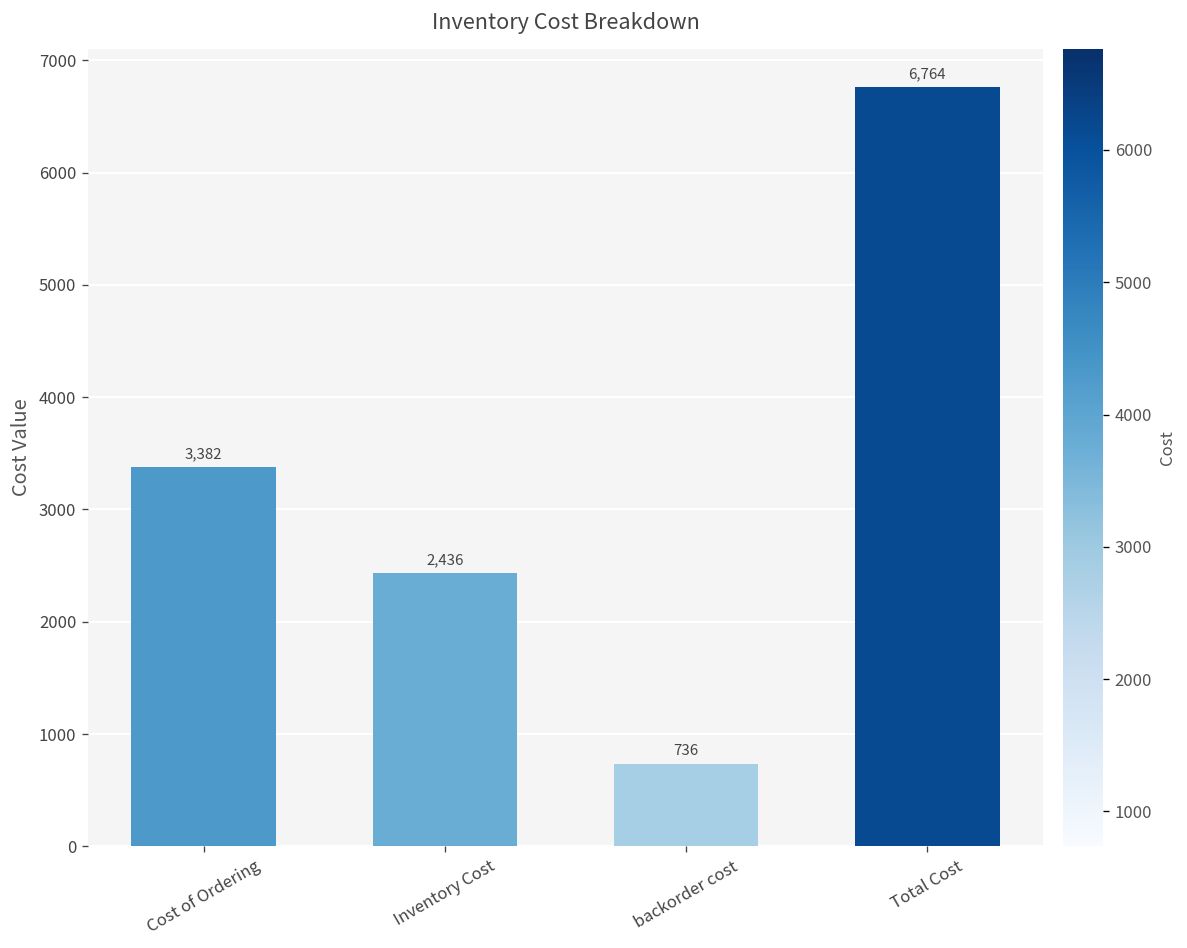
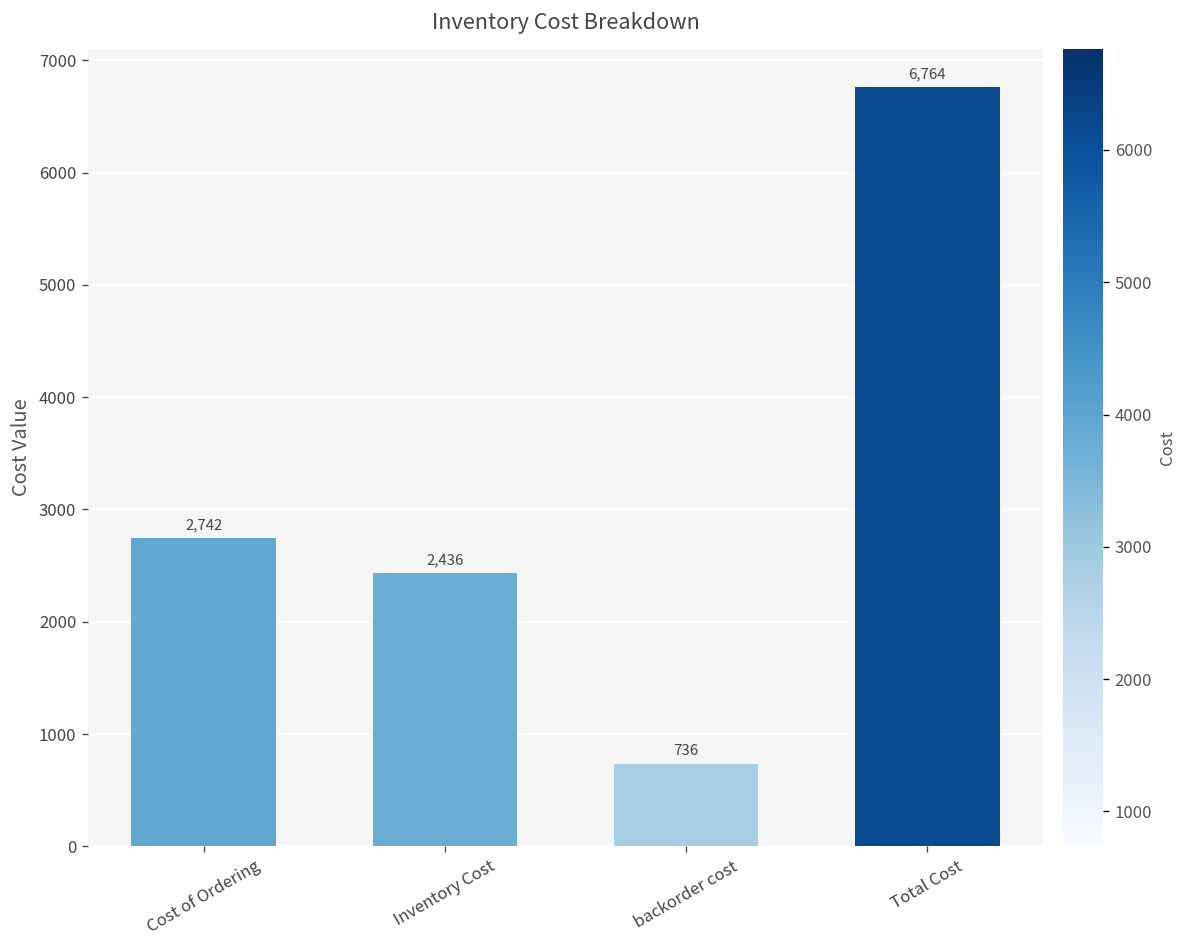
  {
-   "Cost of Ordering": "3,382",
+   "Cost of Ordering": "2,742",
    "Inventory Cost": "2,436",
    "backorder cost": "736",
    "Total Cost": "6,764"
  }
